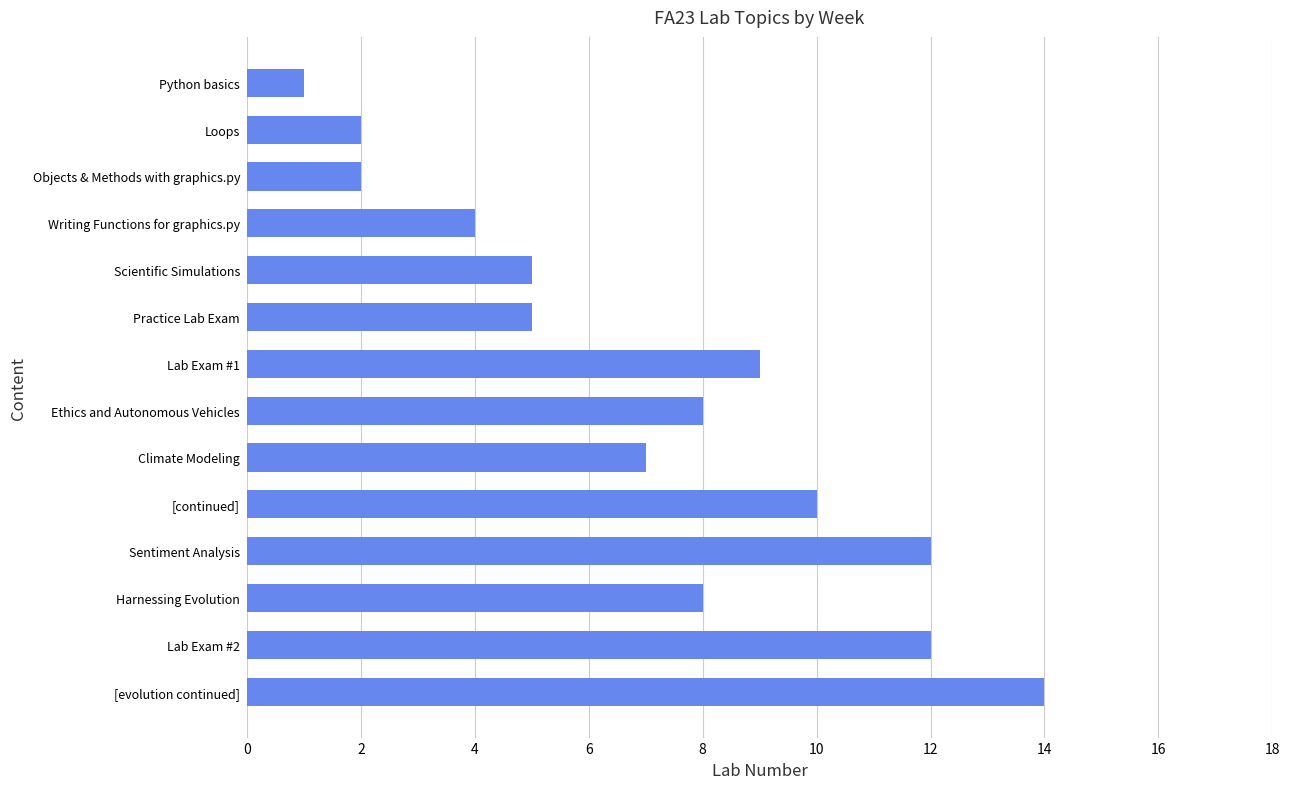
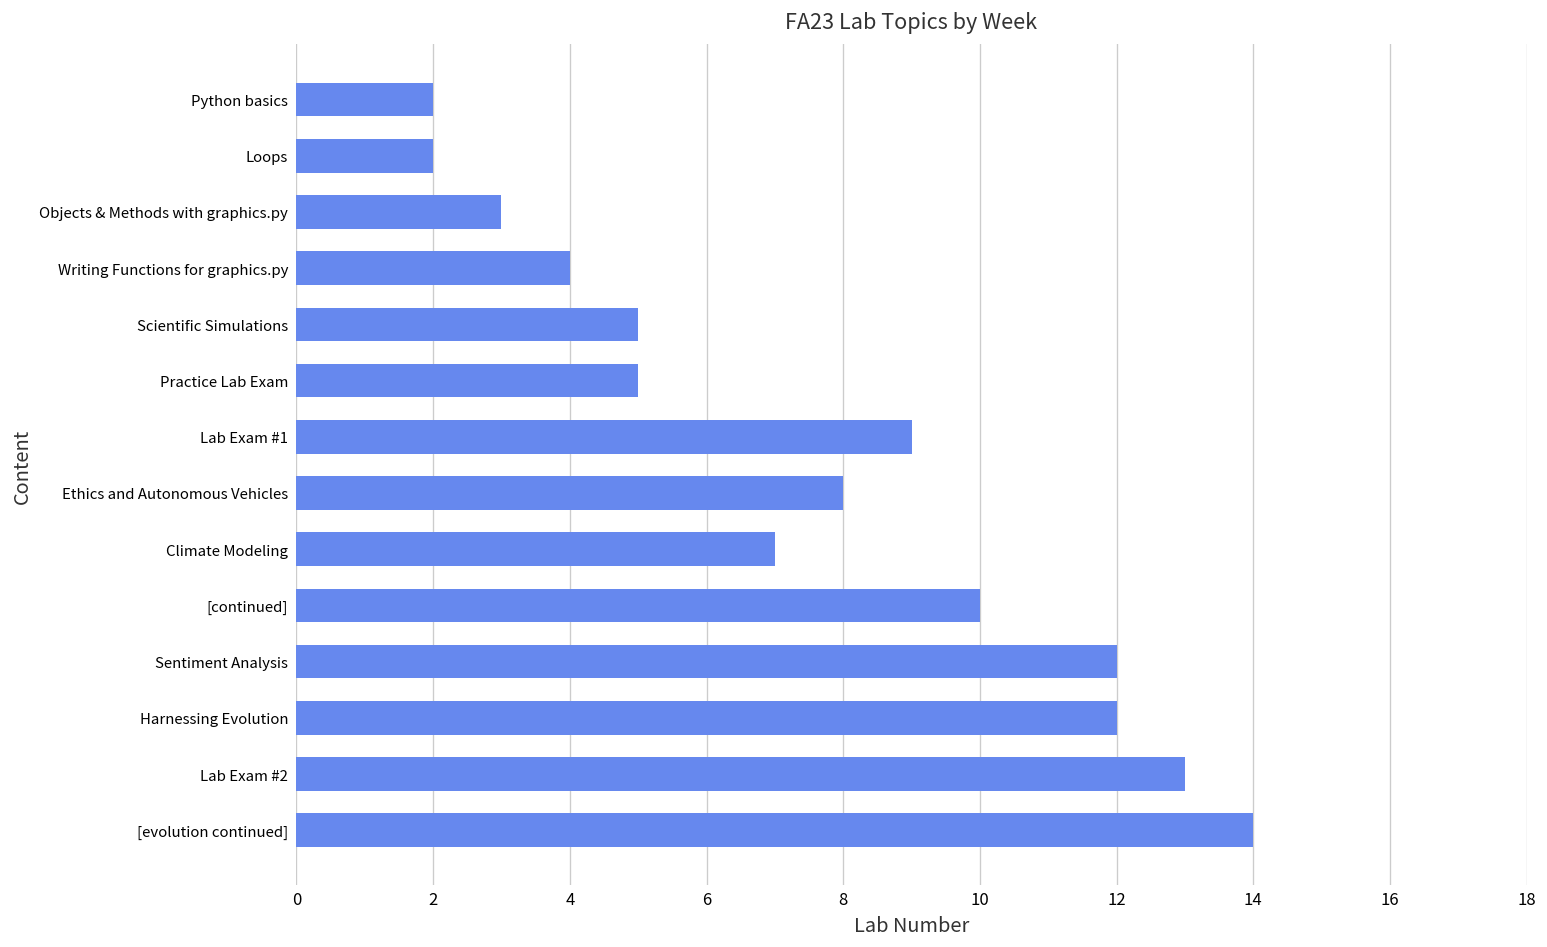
  {
-   "Python basics": 1,
+   "Python basics": 2,
    "Loops": 2,
-   "Objects & Methods with graphics.py": 2,
+   "Objects & Methods with graphics.py": 3,
    "Writing Functions for graphics.py": 4,
    "Scientific Simulations": 5,
    "Practice Lab Exam": 5,
    "Lab Exam #1": 9,
    "Ethics and Autonomous Vehicles": 8,
    "Climate Modeling": 7,
    "[continued]": 10,
    "Sentiment Analysis": 12,
-   "Harnessing Evolution": 8,
-   "Lab Exam #2": 12,
+   "Harnessing Evolution": 12,
+   "Lab Exam #2": 13,
    "[evolution continued]": 14
  }
